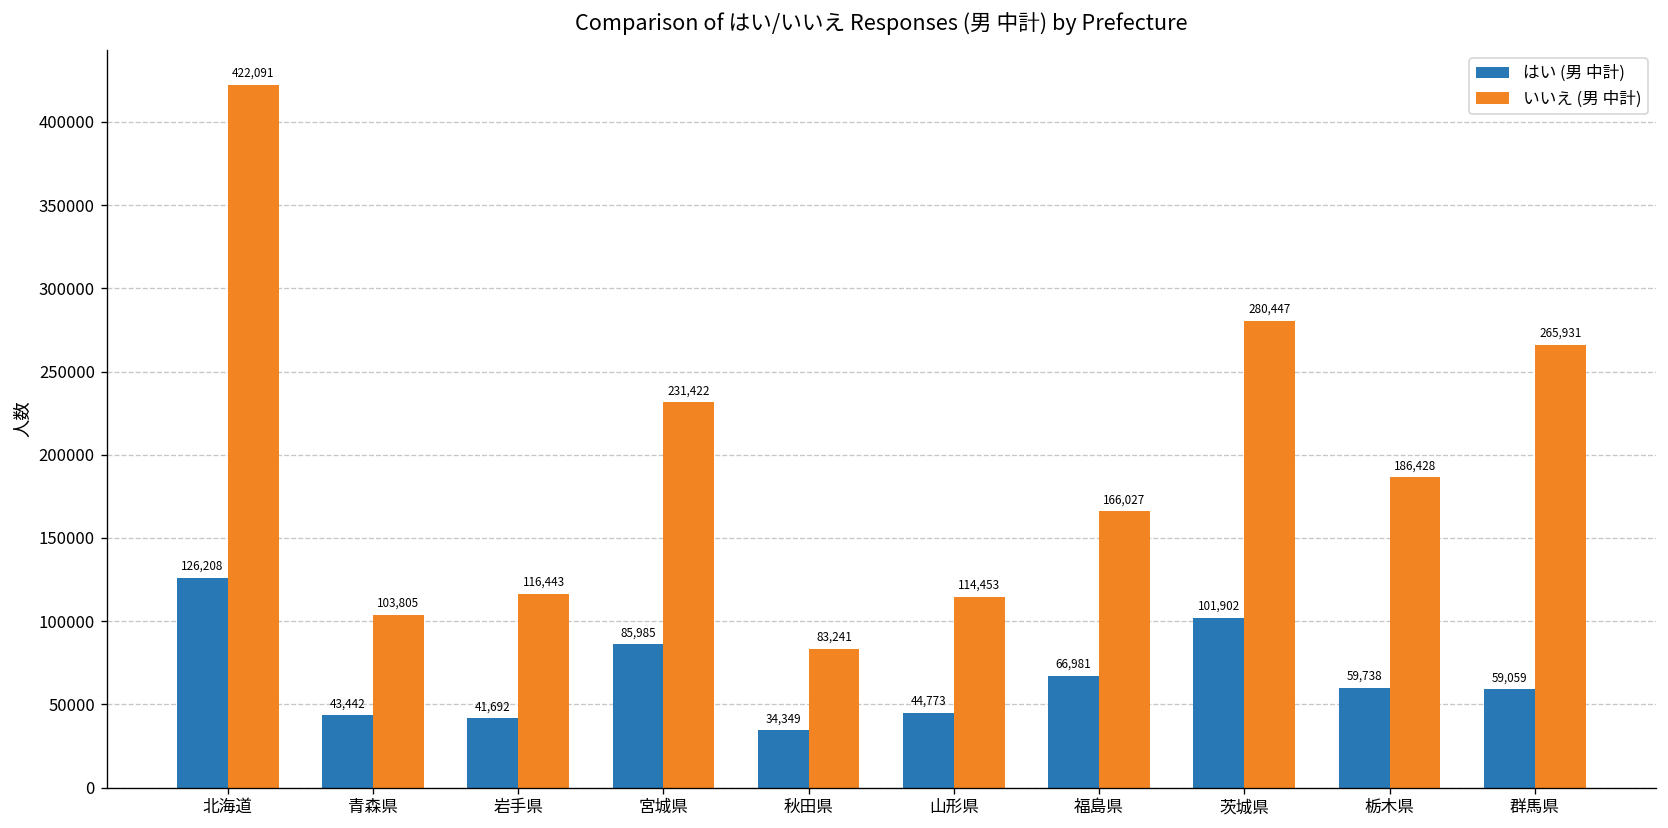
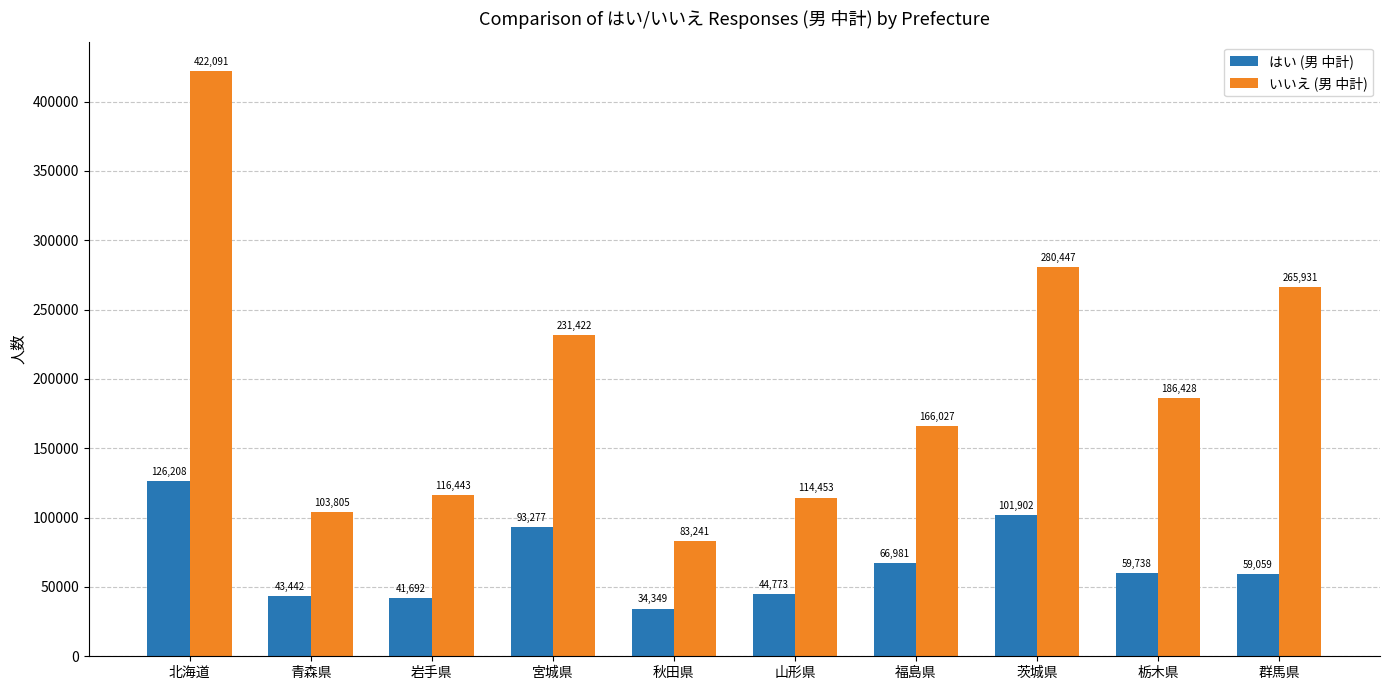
  {
    "はい (男 中計)": {
      "北海道": "126,208",
      "青森県": "43,442",
      "岩手県": "41,692",
-     "宮城県": "85,985",
+     "宮城県": "93,277",
      "秋田県": "34,349",
      "山形県": "44,773",
      "福島県": "66,981",
      "茨城県": "101,902",
      "栃木県": "59,738",
      "群馬県": "59,059"
    },
    "いいえ (男 中計)": {
      "北海道": "422,091",
      "青森県": "103,805",
      "岩手県": "116,443",
      "宮城県": "231,422",
      "秋田県": "83,241",
      "山形県": "114,453",
      "福島県": "166,027",
      "茨城県": "280,447",
      "栃木県": "186,428",
      "群馬県": "265,931"
    }
  }
